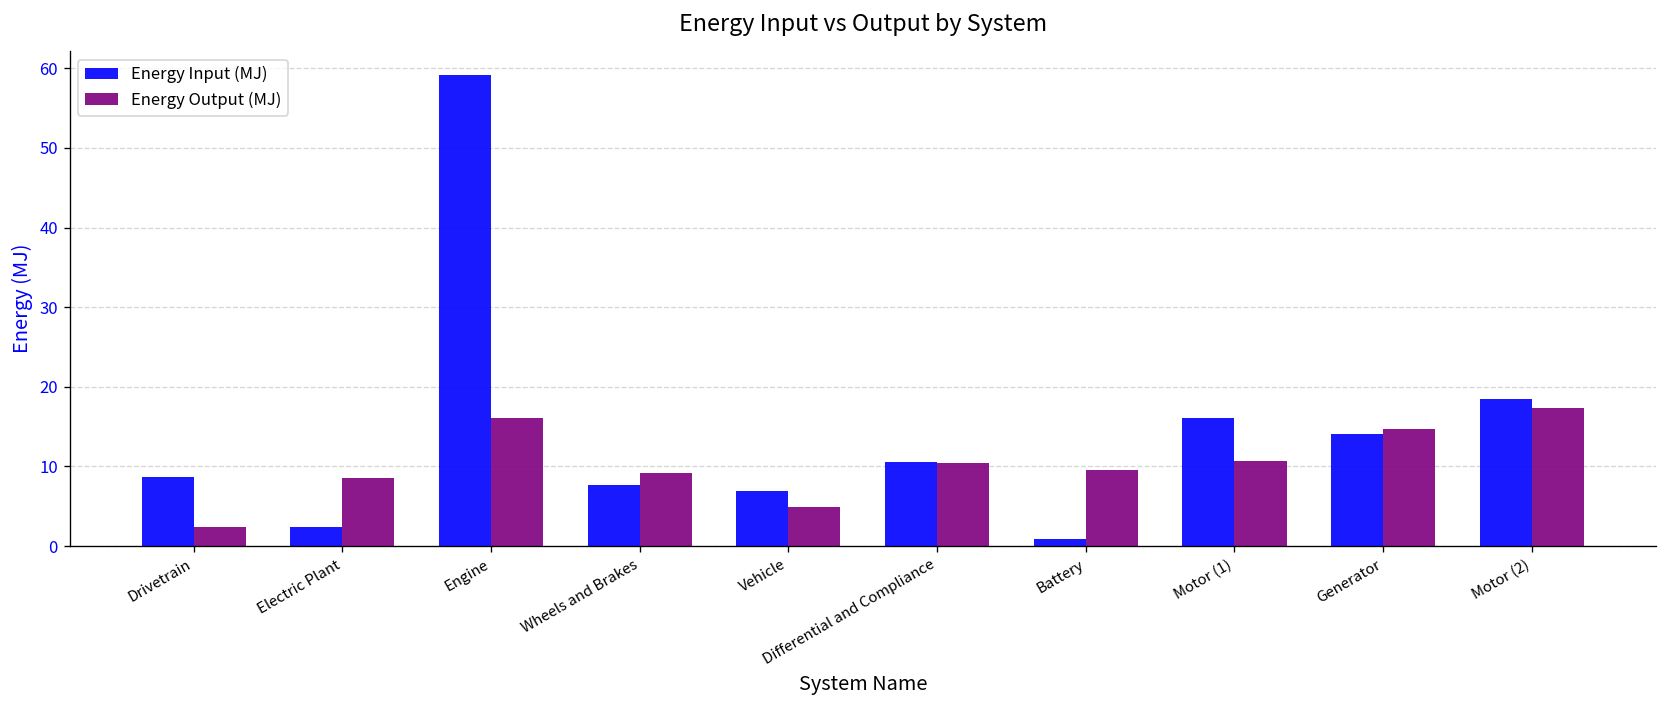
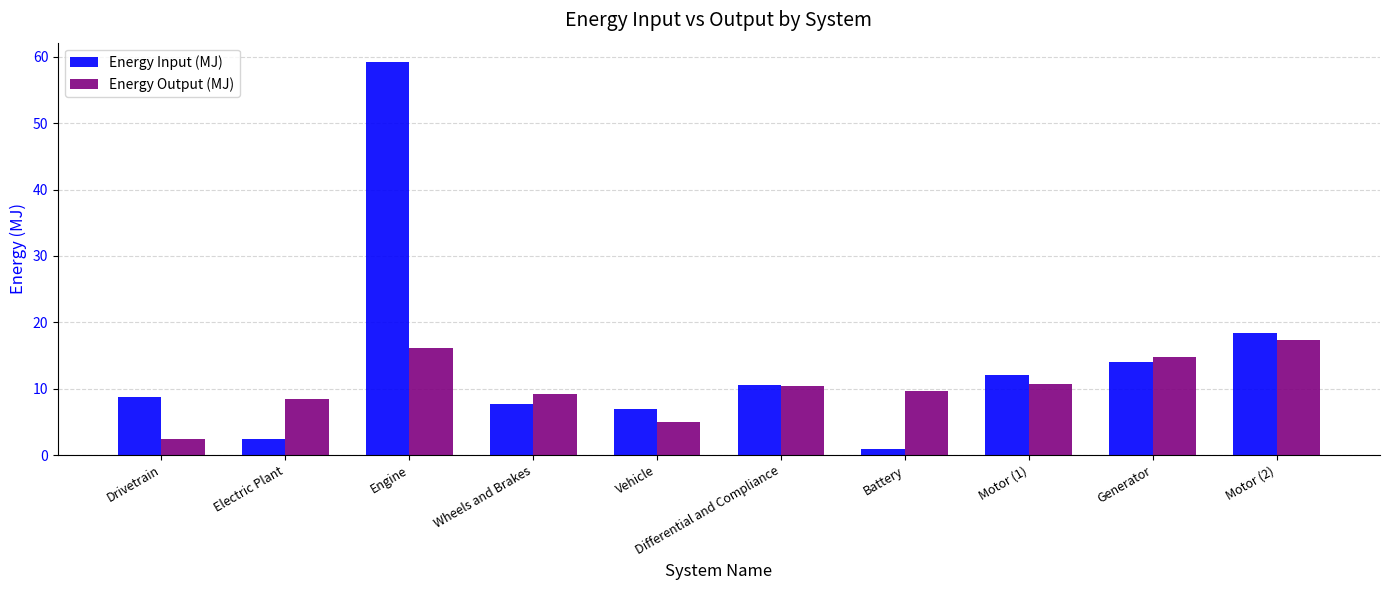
  {
    "Energy Input (MJ)": {
      "Drivetrain": 9,
      "Electric Plant": 2,
      "Engine": 59,
      "Wheels and Brakes": 8,
      "Vehicle": 7,
      "Differential and Compliance": 11,
      "Battery": 1,
-     "Motor (1)": 16,
+     "Motor (1)": 12,
      "Generator": 14,
      "Motor (2)": 18
    },
    "Energy Output (MJ)": {
      "Drivetrain": 2,
      "Electric Plant": 8,
      "Engine": 16,
      "Wheels and Brakes": 9,
      "Vehicle": 5,
      "Differential and Compliance": 10,
      "Battery": 10,
      "Motor (1)": 11,
      "Generator": 15,
      "Motor (2)": 17
    }
  }
